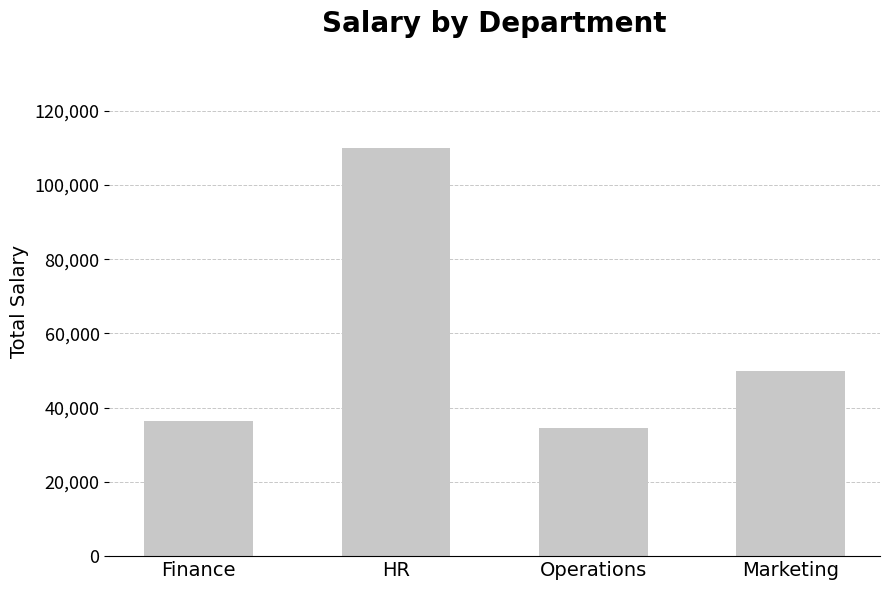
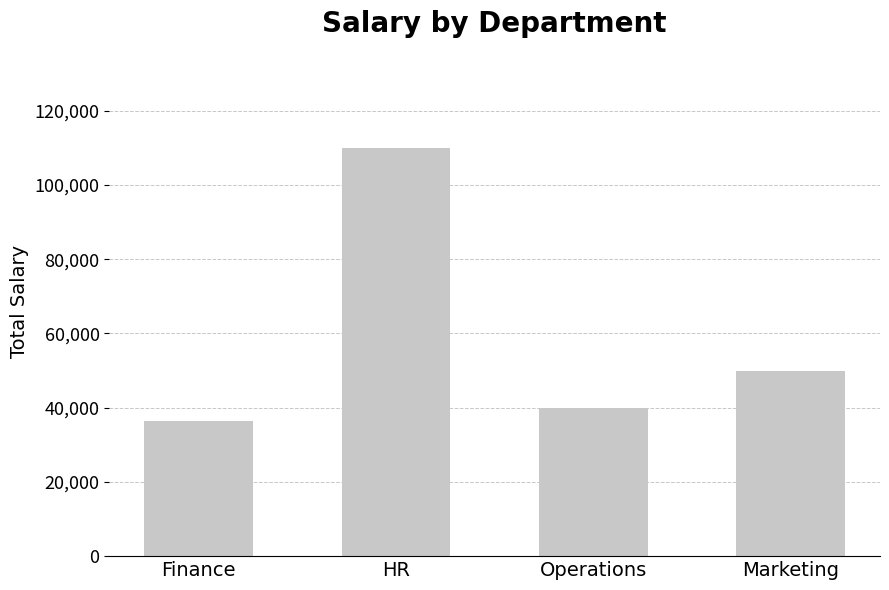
  {
    "Finance": "36,000",
    "HR": "110,000",
-   "Operations": "34,000",
+   "Operations": "40,000",
    "Marketing": "50,000"
  }
